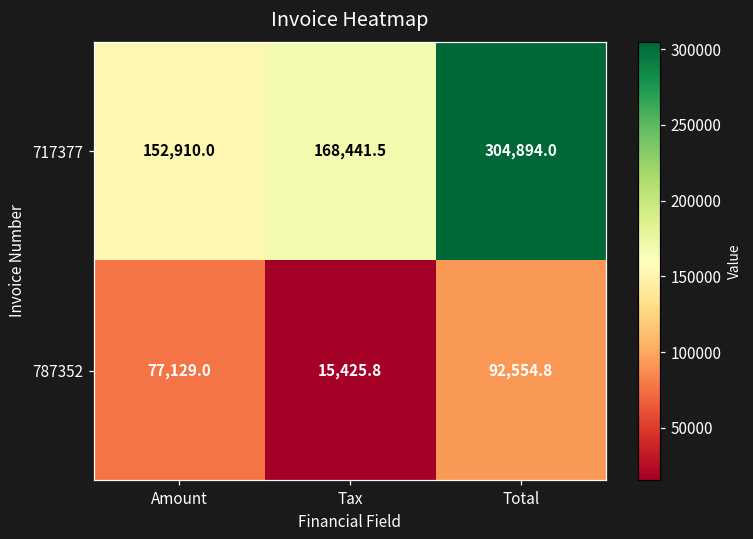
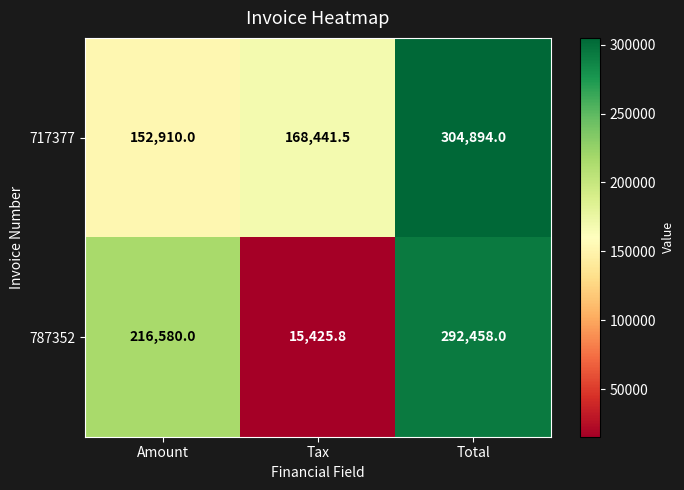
  {
    "717377": {
      "Amount": "152,910.0",
      "Tax": "168,441.5",
      "Total": "304,894.0"
    },
    "787352": {
-     "Amount": "77,129.0",
+     "Amount": "216,580.0",
      "Tax": "15,425.8",
-     "Total": "92,554.8"
+     "Total": "292,458.0"
    }
  }
